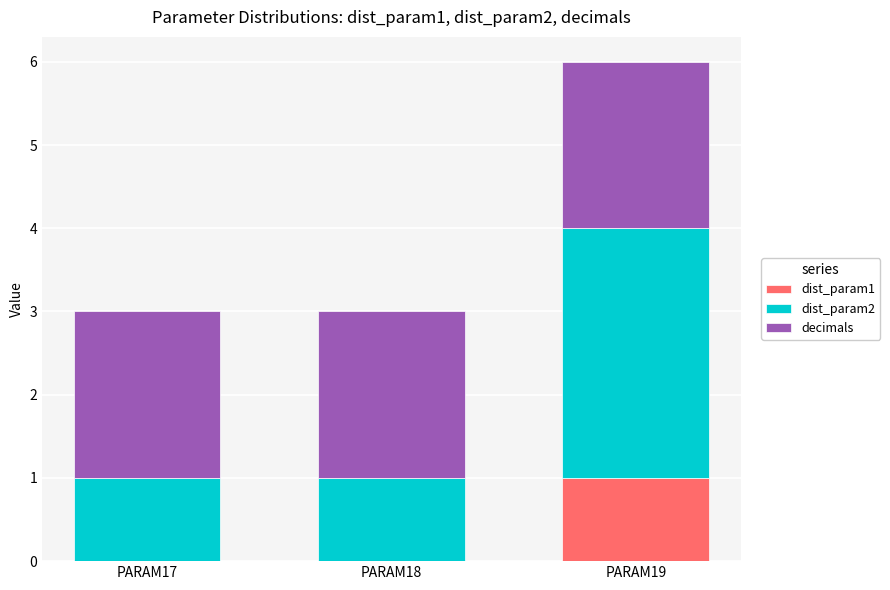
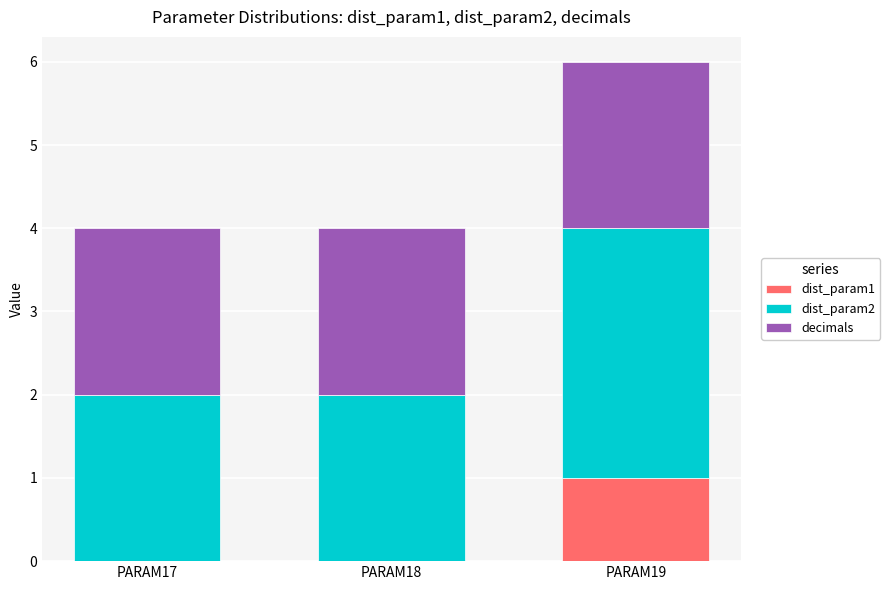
  {
    "dist_param1": {
      "PARAM17": 0,
      "PARAM18": 0,
      "PARAM19": 1
    },
    "dist_param2": {
-     "PARAM17": 1,
-     "PARAM18": 1,
+     "PARAM17": 2,
+     "PARAM18": 2,
      "PARAM19": 3
    },
    "decimals": {
      "PARAM17": 2,
      "PARAM18": 2,
      "PARAM19": 2
    }
  }
